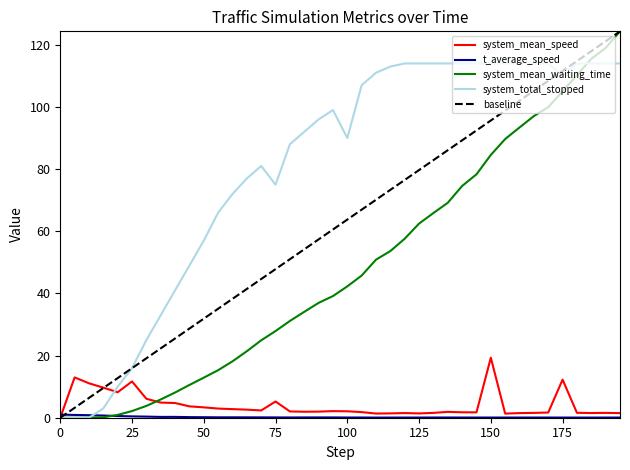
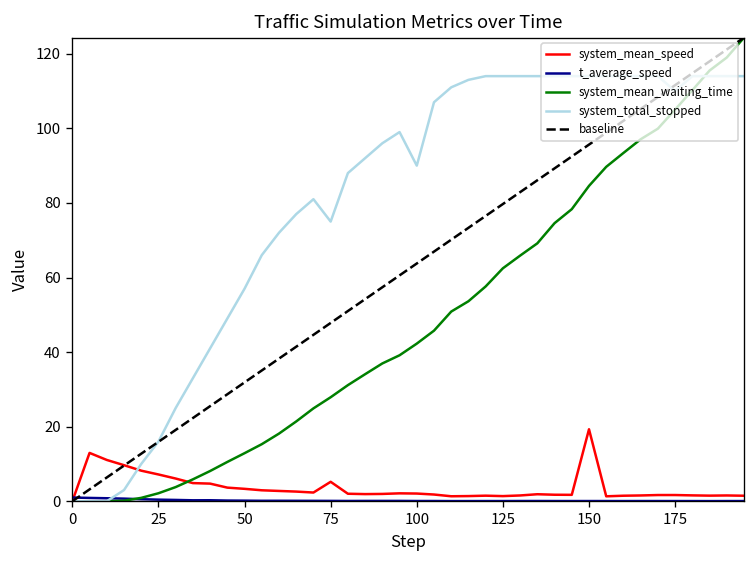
  {
    "system_mean_speed": {
-     "25": 12,
+     "25": 7,
      "50": 3,
      "75": 5,
      "100": 2,
      "125": 1,
      "150": 19,
-     "175": 12
+     "175": 2
    },
    "t_average_speed": {
      "0": 1,
      "25": 0,
      "50": 0,
      "75": 0,
      "100": 0,
      "125": 0,
      "150": 0,
      "175": 0
    },
    "system_mean_waiting_time": {
      "25": 2,
      "50": 13,
      "75": 28,
      "100": 42,
      "125": 62,
      "150": 85
    },
    "system_total_stopped": {
      "50": 57,
      "75": 75,
      "100": 90,
      "125": 114
    }
  }
